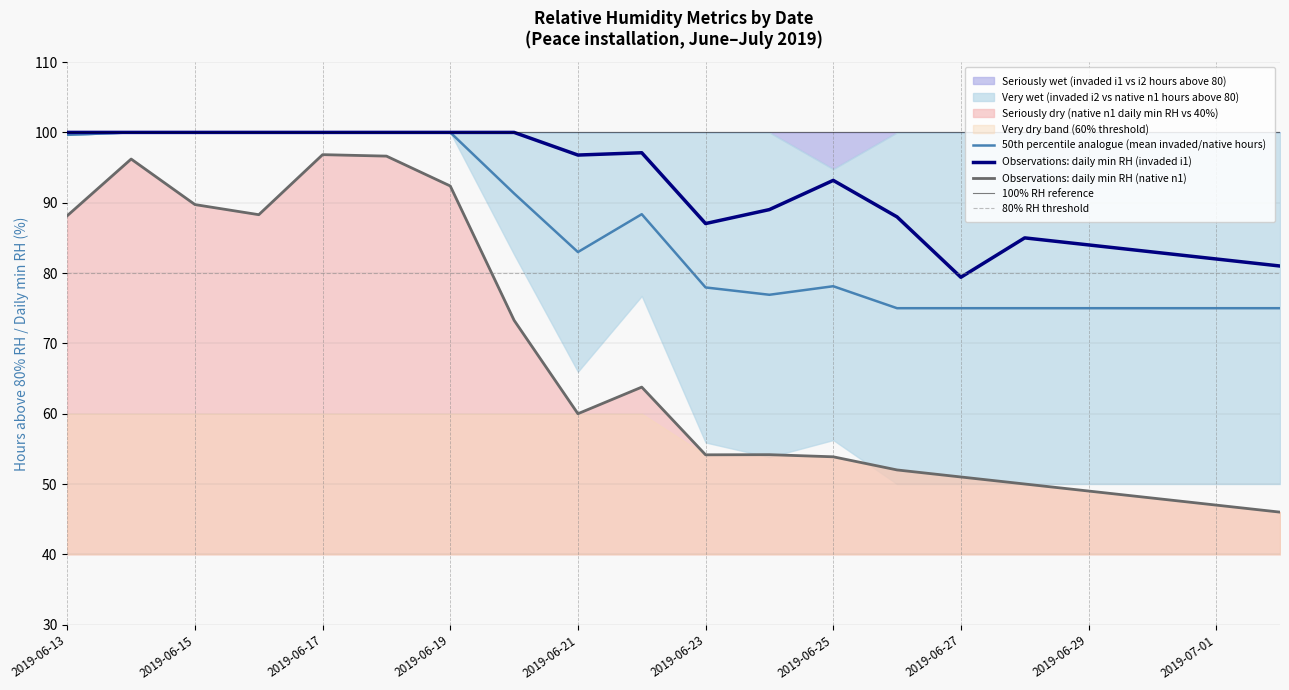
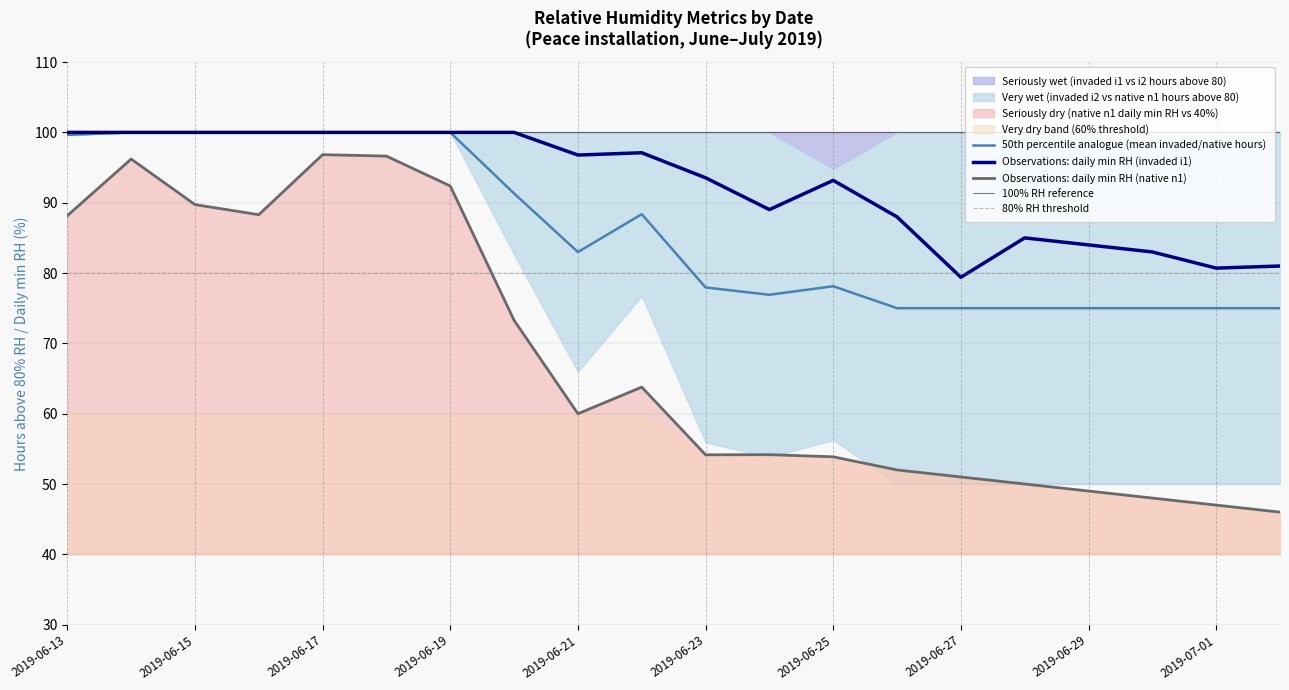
  {
    "50th percentile analogue (mean invaded/native hours)": {
      "2019-06-21": 83,
      "2019-06-23": 78,
      "2019-06-25": 78,
      "2019-06-27": 75,
      "2019-06-29": 75,
      "2019-07-01": 75
    },
    "Observations: daily min RH (invaded i1)": {
      "2019-06-21": 97,
-     "2019-06-23": 87,
+     "2019-06-23": 94,
      "2019-06-25": 93,
      "2019-06-27": 79,
      "2019-06-29": 84,
-     "2019-07-01": 82
+     "2019-07-01": 81
    }
  }
